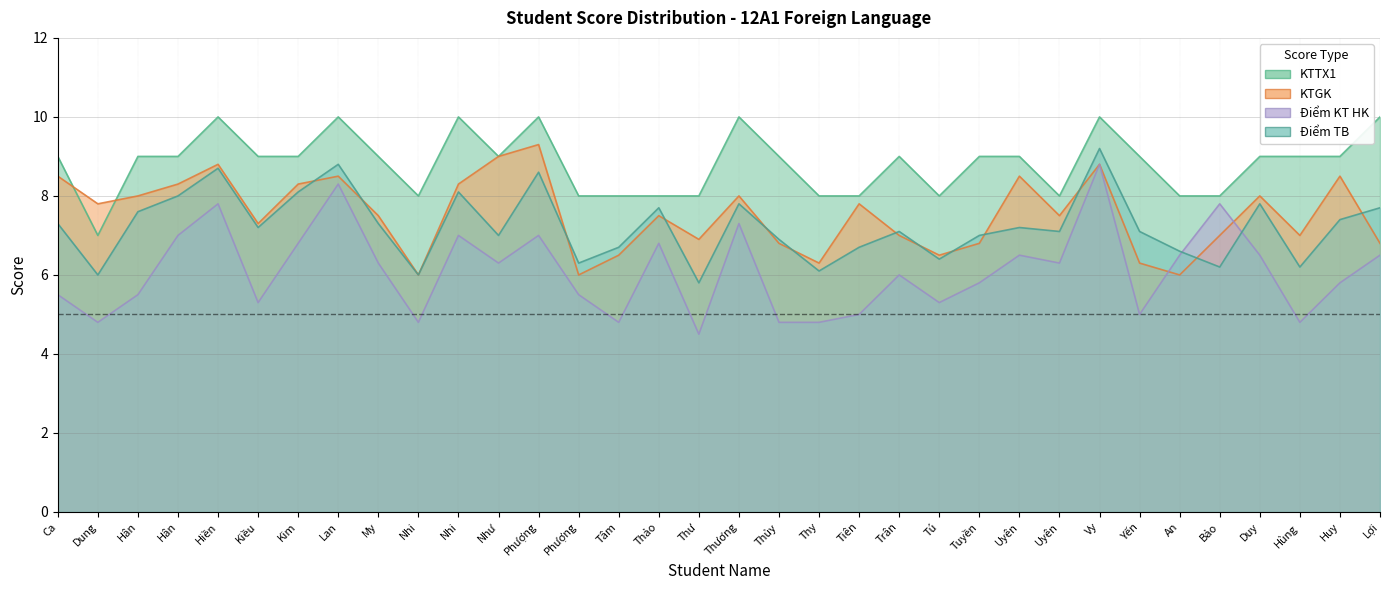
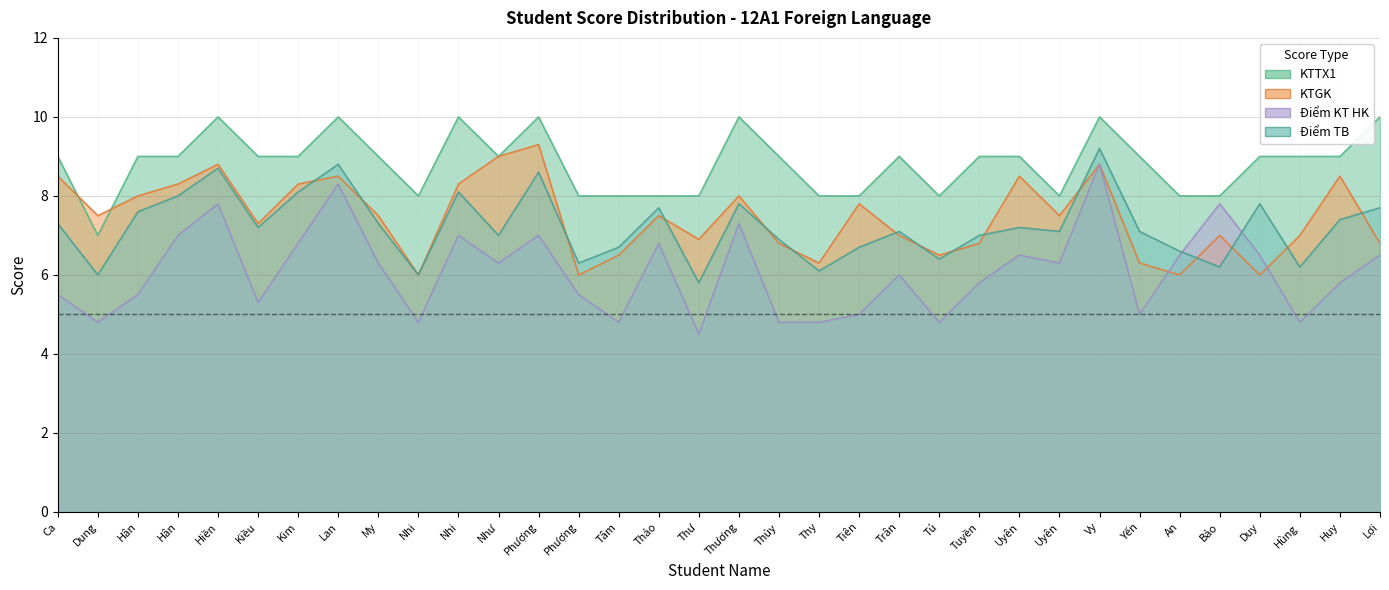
  {
    "KTGK": {
      "Ca": 8.5,
-     "Dung": 7.8,
+     "Dung": 7.5,
      "Hiền": 8.8,
      "Kiều": 7.3,
      "Kim": 8.3,
      "Lan": 8.5,
      "My": 7.5,
      "Tâm": 6.5,
      "Thảo": 7.5,
      "Thư": 6.9,
      "Thương": 8.0,
      "Thủy": 6.8,
      "Thy": 6.3,
      "Tiên": 7.8,
      "Trân": 7.0,
      "Tú": 6.5,
      "Tuyền": 6.8,
      "Yến": 6.3,
      "An": 6.0,
      "Bảo": 7.0,
-     "Duy": 8,
+     "Duy": 6,
      "Hùng": 7.0,
      "Huy": 8.5,
      "Lợi": 6.8
    },
    "Điểm KT HK": {
      "Ca": 5.5,
      "Dung": 4.8,
      "Hiền": 7.8,
      "Kiều": 5.3,
      "Kim": 6.8,
      "Lan": 8.3,
      "My": 6.3,
      "Như": 6.3,
      "Tâm": 4.8,
      "Thảo": 6.8,
      "Thư": 4.5,
      "Thương": 7.3,
      "Thủy": 4.8,
      "Thy": 4.8,
      "Tiên": 5.0,
      "Trân": 6.0,
-     "Tú": 5.3,
+     "Tú": 4.8,
      "Tuyền": 5.8,
      "Yến": 5.0,
      "An": 6.5,
      "Bảo": 7.8,
      "Duy": 6.5,
      "Hùng": 4.8,
      "Huy": 5.8,
      "Lợi": 6.5
    }
  }
